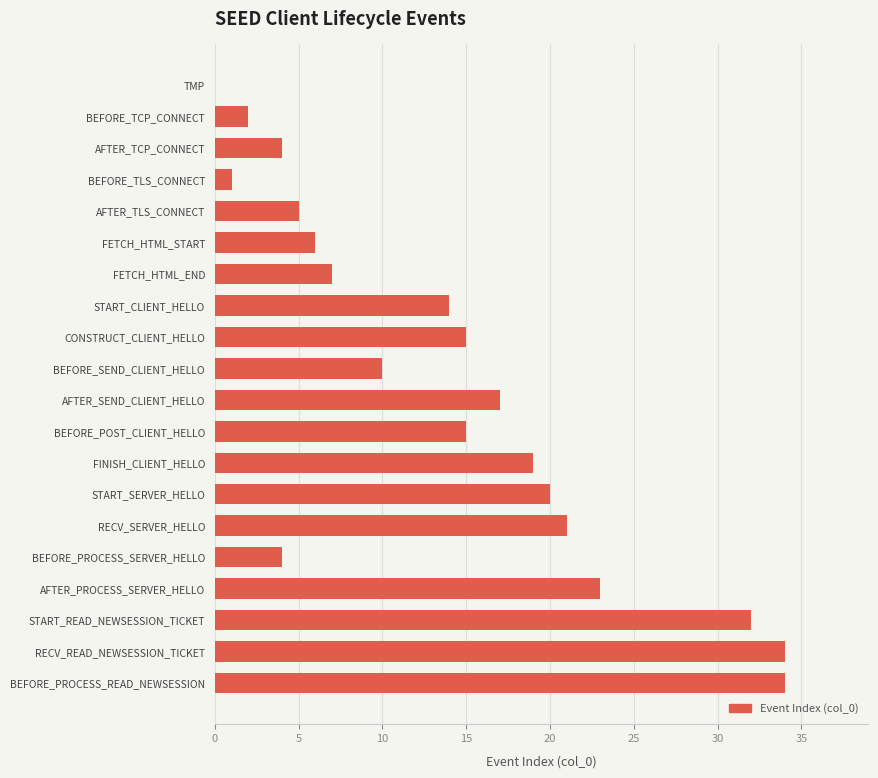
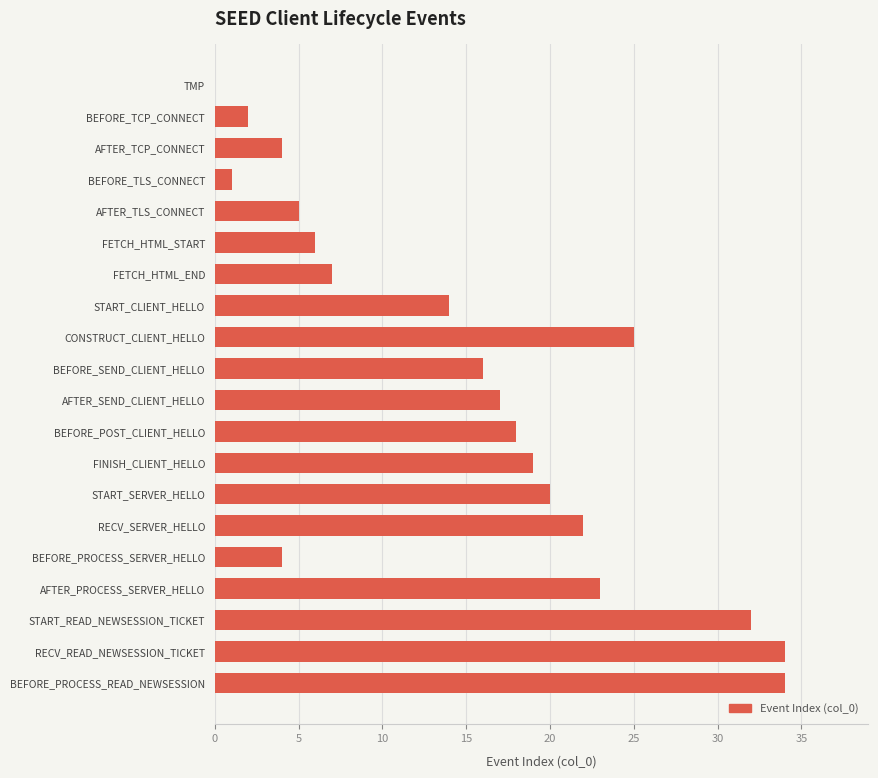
  {
    "TMP": 0,
    "BEFORE_TCP_CONNECT": 2,
    "AFTER_TCP_CONNECT": 4,
    "BEFORE_TLS_CONNECT": 1,
    "AFTER_TLS_CONNECT": 5,
    "FETCH_HTML_START": 6,
    "FETCH_HTML_END": 7,
    "START_CLIENT_HELLO": 14,
-   "CONSTRUCT_CLIENT_HELLO": 15,
-   "BEFORE_SEND_CLIENT_HELLO": 10,
+   "CONSTRUCT_CLIENT_HELLO": 25,
+   "BEFORE_SEND_CLIENT_HELLO": 16,
    "AFTER_SEND_CLIENT_HELLO": 17,
-   "BEFORE_POST_CLIENT_HELLO": 15,
+   "BEFORE_POST_CLIENT_HELLO": 18,
    "FINISH_CLIENT_HELLO": 19,
    "START_SERVER_HELLO": 20,
-   "RECV_SERVER_HELLO": 21,
+   "RECV_SERVER_HELLO": 22,
    "BEFORE_PROCESS_SERVER_HELLO": 4,
    "AFTER_PROCESS_SERVER_HELLO": 23,
    "START_READ_NEWSESSION_TICKET": 32,
    "RECV_READ_NEWSESSION_TICKET": 34,
    "BEFORE_PROCESS_READ_NEWSESSION": 34
  }
